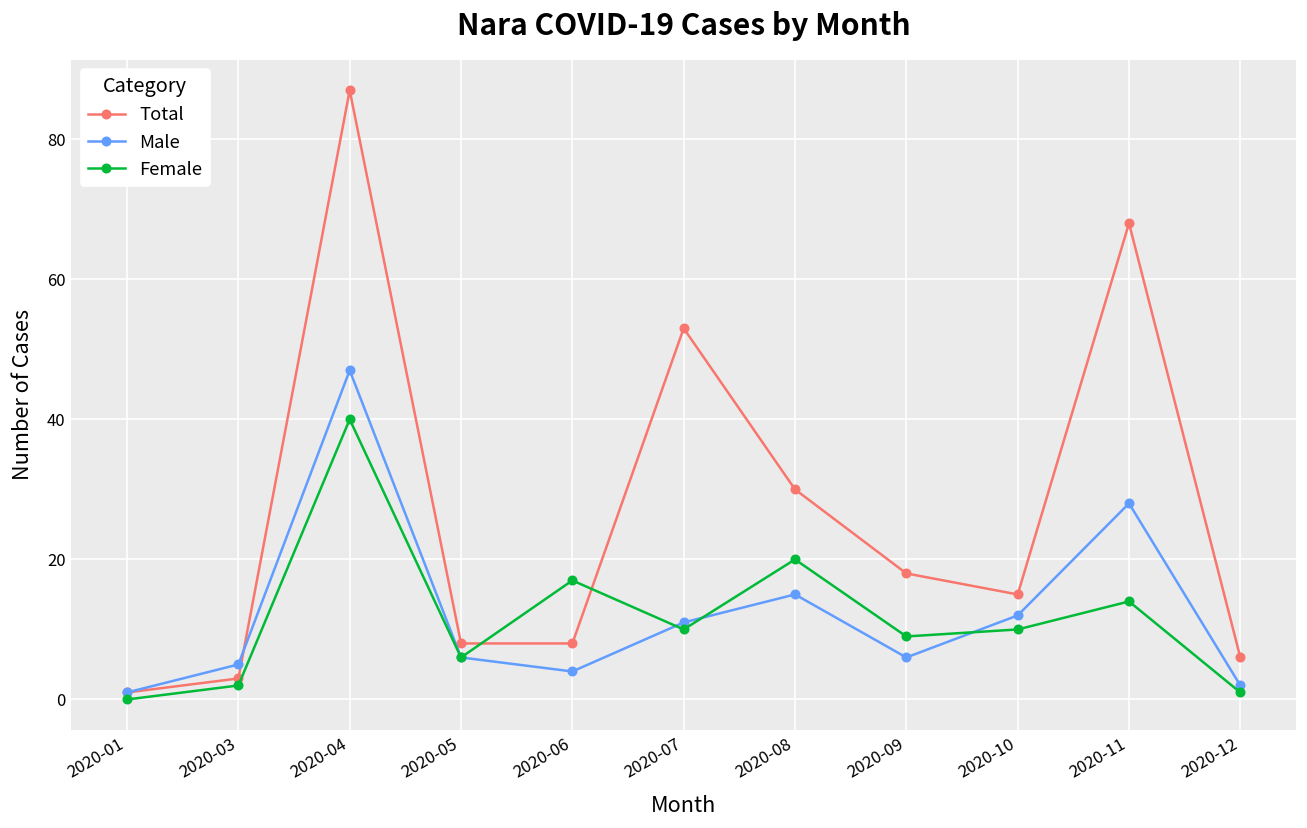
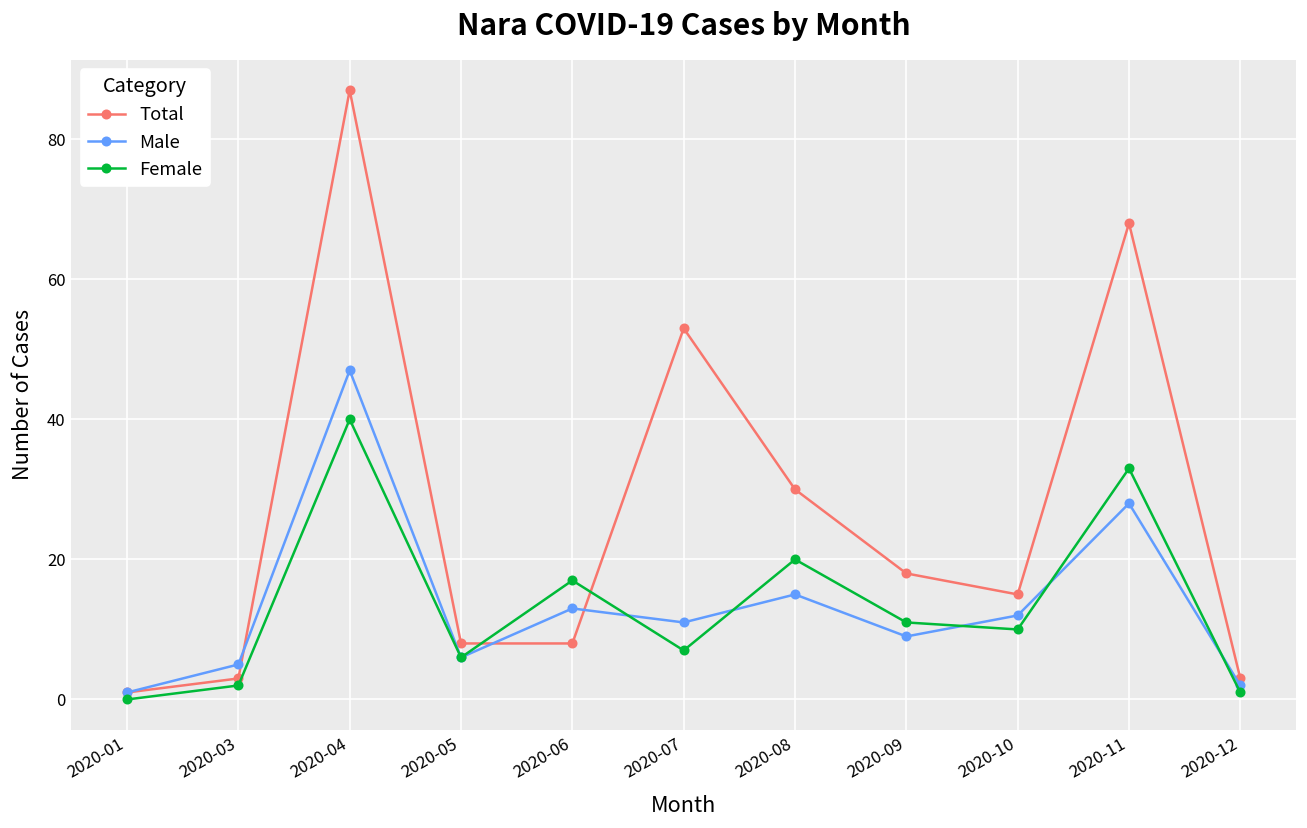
  {
    "Total": {
      "2020-03": 3,
      "2020-04": 87,
      "2020-05": 8,
      "2020-06": 8,
      "2020-07": 53,
      "2020-08": 30,
      "2020-09": 18,
      "2020-10": 15,
      "2020-11": 68,
-     "2020-12": 6
+     "2020-12": 3
    },
    "Male": {
      "2020-03": 5,
      "2020-04": 47,
-     "2020-06": 4,
+     "2020-06": 13,
      "2020-07": 11,
      "2020-08": 15,
-     "2020-09": 6,
+     "2020-09": 9,
      "2020-10": 12,
      "2020-11": 28,
      "2020-12": 2
    },
    "Female": {
      "2020-01": 0,
      "2020-03": 2,
      "2020-04": 40,
      "2020-06": 17,
-     "2020-07": 10,
+     "2020-07": 7,
      "2020-08": 20,
-     "2020-09": 9,
+     "2020-09": 11,
      "2020-10": 10,
-     "2020-11": 14,
+     "2020-11": 33,
      "2020-12": 1
    }
  }
